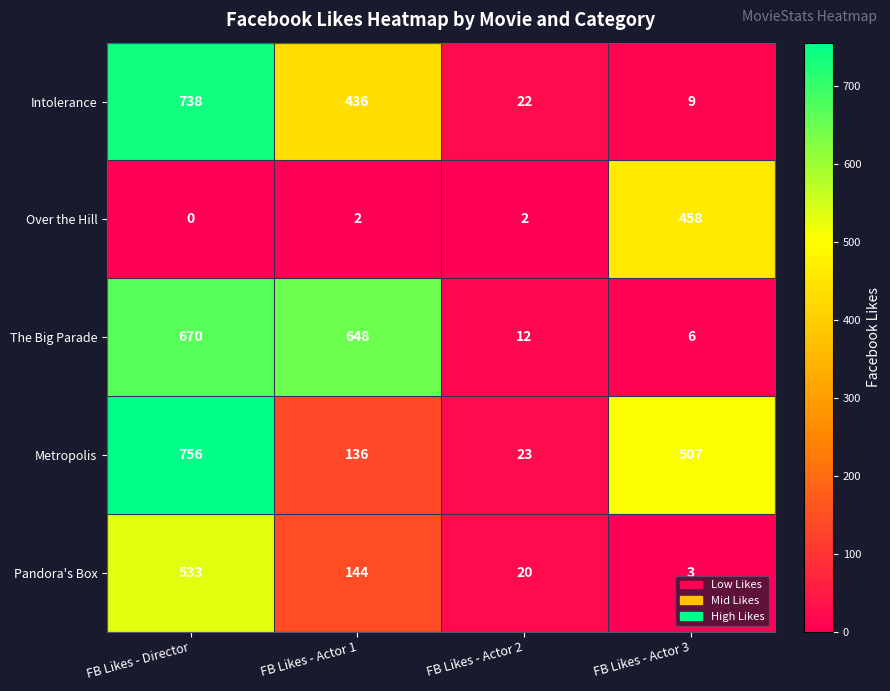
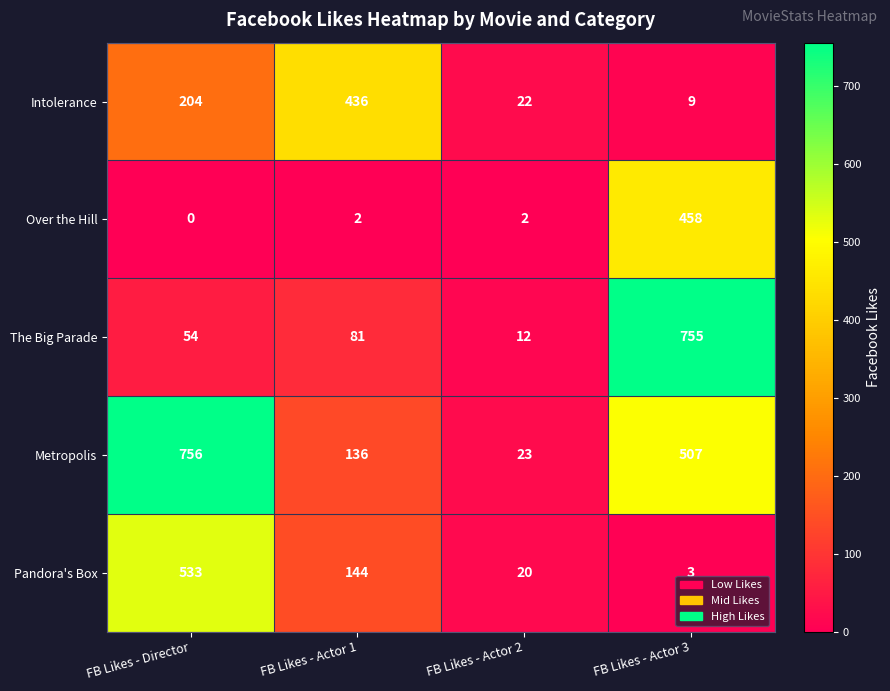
  {
    "Intolerance": {
-     "FB Likes - Director": 738,
+     "FB Likes - Director": 204,
      "FB Likes - Actor 1": 436,
      "FB Likes - Actor 2": 22,
      "FB Likes - Actor 3": 9
    },
    "Over the Hill": {
      "FB Likes - Director": 0,
      "FB Likes - Actor 1": 2,
      "FB Likes - Actor 2": 2,
      "FB Likes - Actor 3": 458
    },
    "The Big Parade": {
-     "FB Likes - Director": 670,
-     "FB Likes - Actor 1": 648,
+     "FB Likes - Director": 54,
+     "FB Likes - Actor 1": 81,
      "FB Likes - Actor 2": 12,
-     "FB Likes - Actor 3": 6
+     "FB Likes - Actor 3": 755
    },
    "Metropolis": {
      "FB Likes - Director": 756,
      "FB Likes - Actor 1": 136,
      "FB Likes - Actor 2": 23,
      "FB Likes - Actor 3": 507
    },
    "Pandora's Box": {
      "FB Likes - Director": 533,
      "FB Likes - Actor 1": 144,
      "FB Likes - Actor 2": 20
    }
  }
